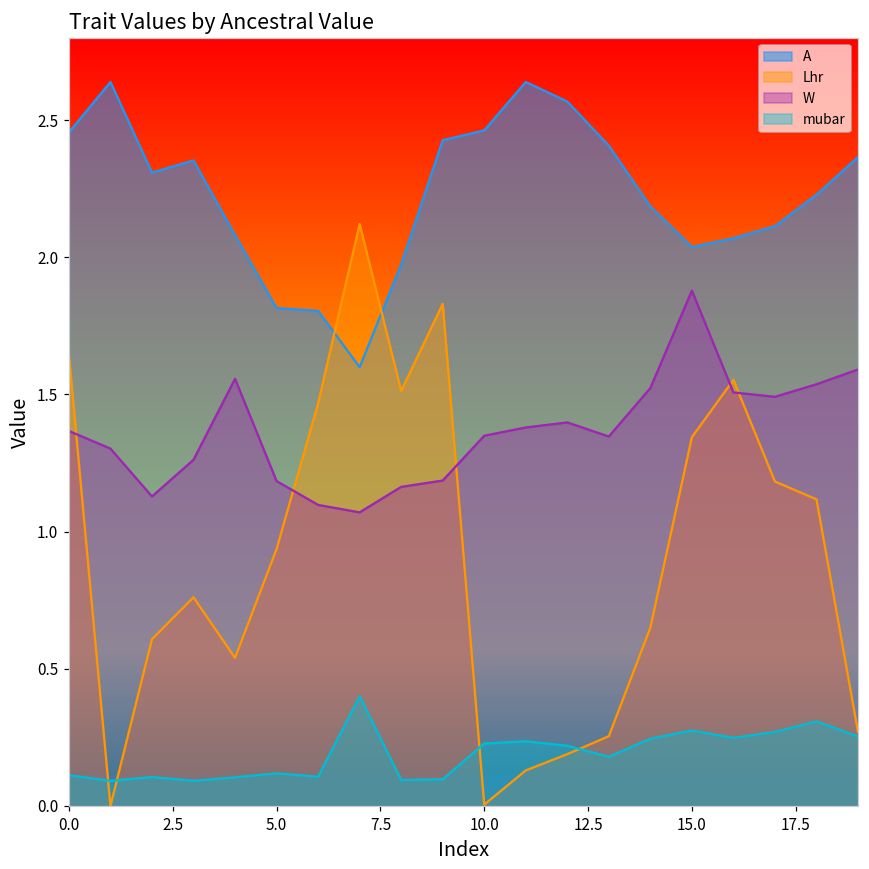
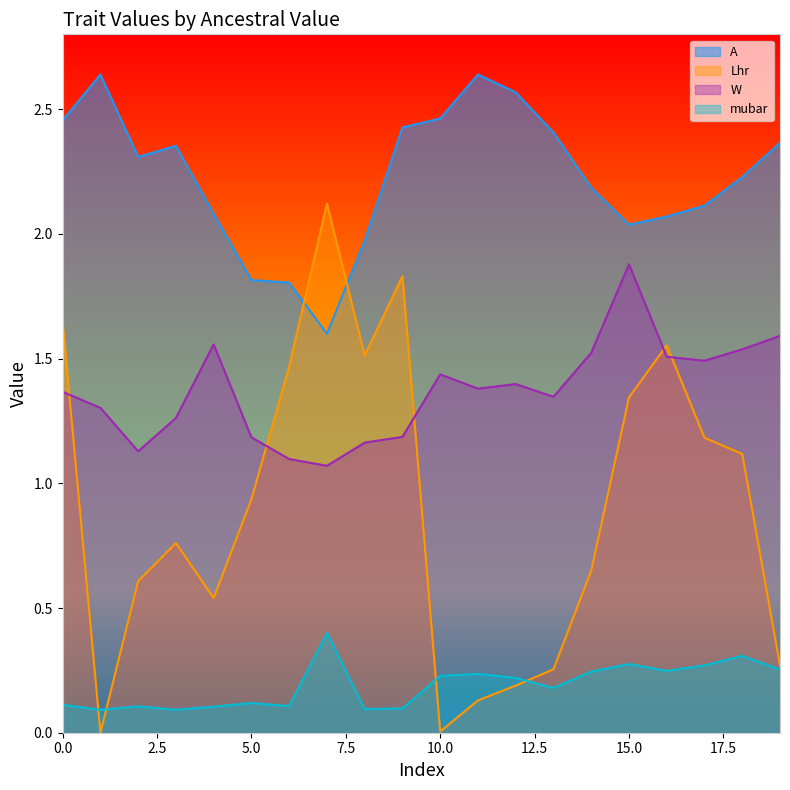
  {
    "W": {
      "5.0": 1.18,
-     "10.0": 1.35,
+     "10.0": 1.44,
      "15.0": 1.88
    }
  }
